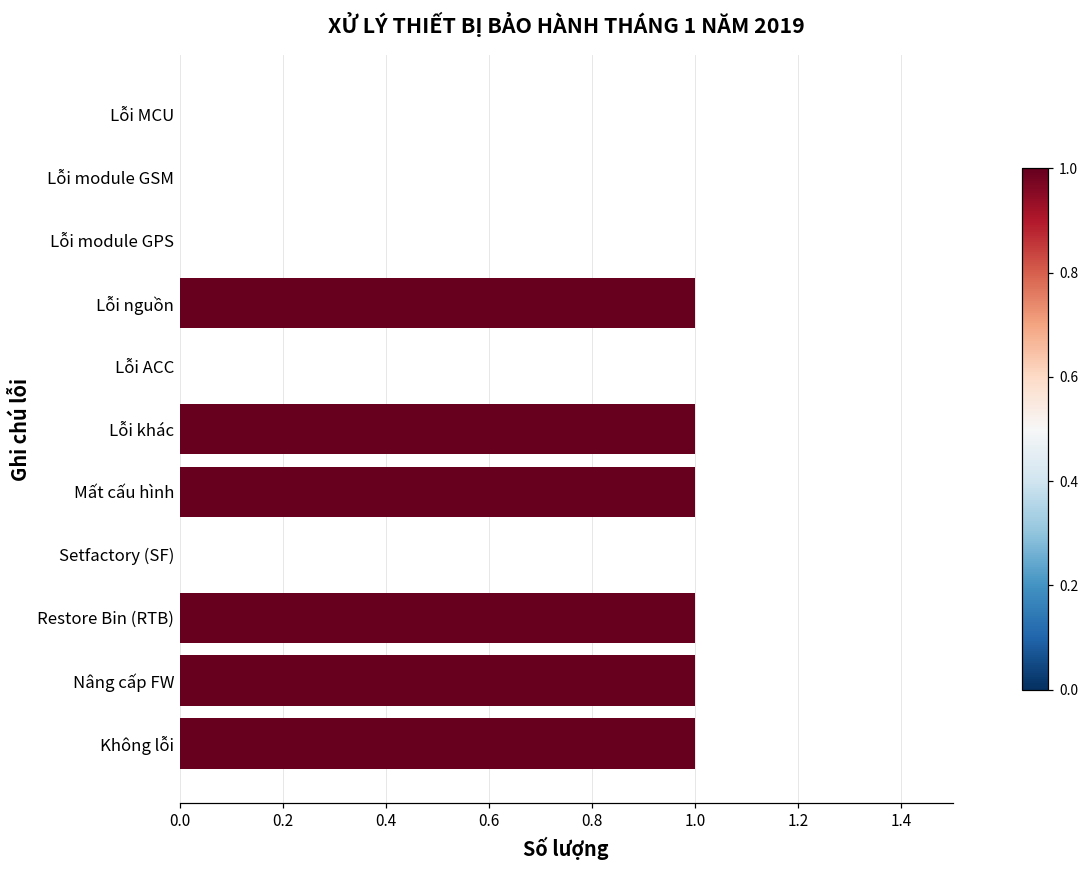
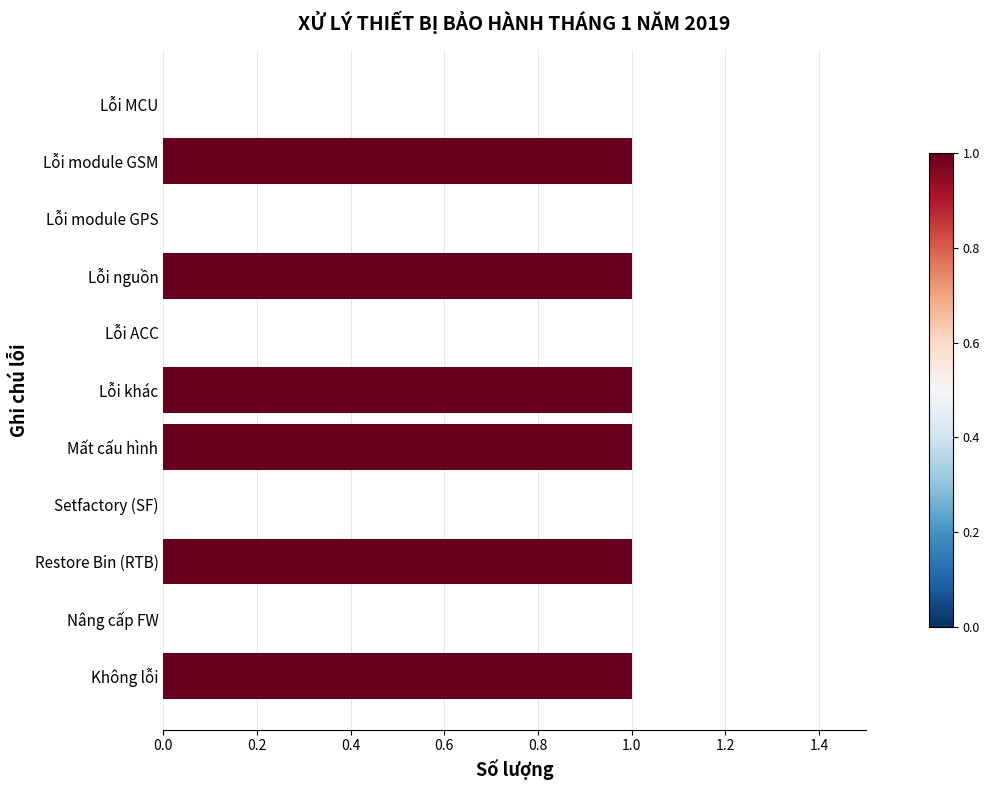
  {
    "Lỗi MCU": 0,
-   "Lỗi module GSM": 0,
+   "Lỗi module GSM": 1,
    "Lỗi module GPS": 0,
    "Lỗi nguồn": 1,
    "Lỗi ACC": 0,
    "Lỗi khác": 1,
    "Mất cấu hình": 1,
    "Setfactory (SF)": 0,
    "Restore Bin (RTB)": 1,
-   "Nâng cấp FW": 1,
+   "Nâng cấp FW": 0,
    "Không lỗi": 1
  }
